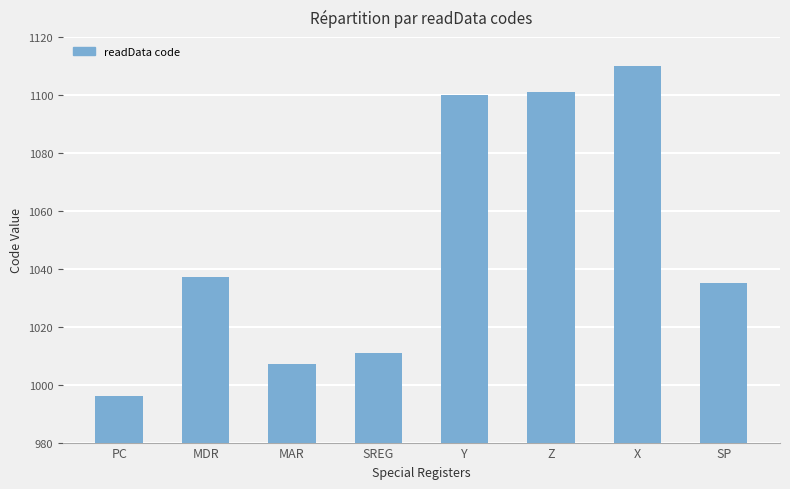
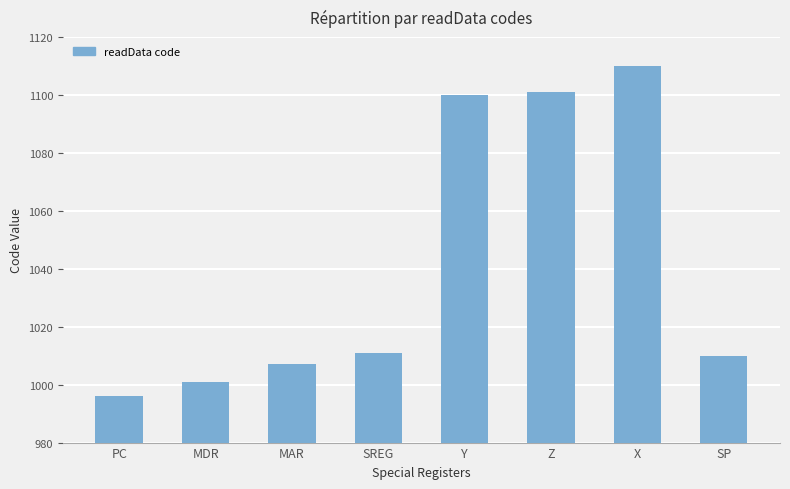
  {
    "PC": 996,
-   "MDR": 1037,
+   "MDR": 1001,
    "MAR": 1007,
    "SREG": 1011,
    "Y": 1100,
    "Z": 1101,
    "X": 1110,
-   "SP": 1035
+   "SP": 1010
  }
